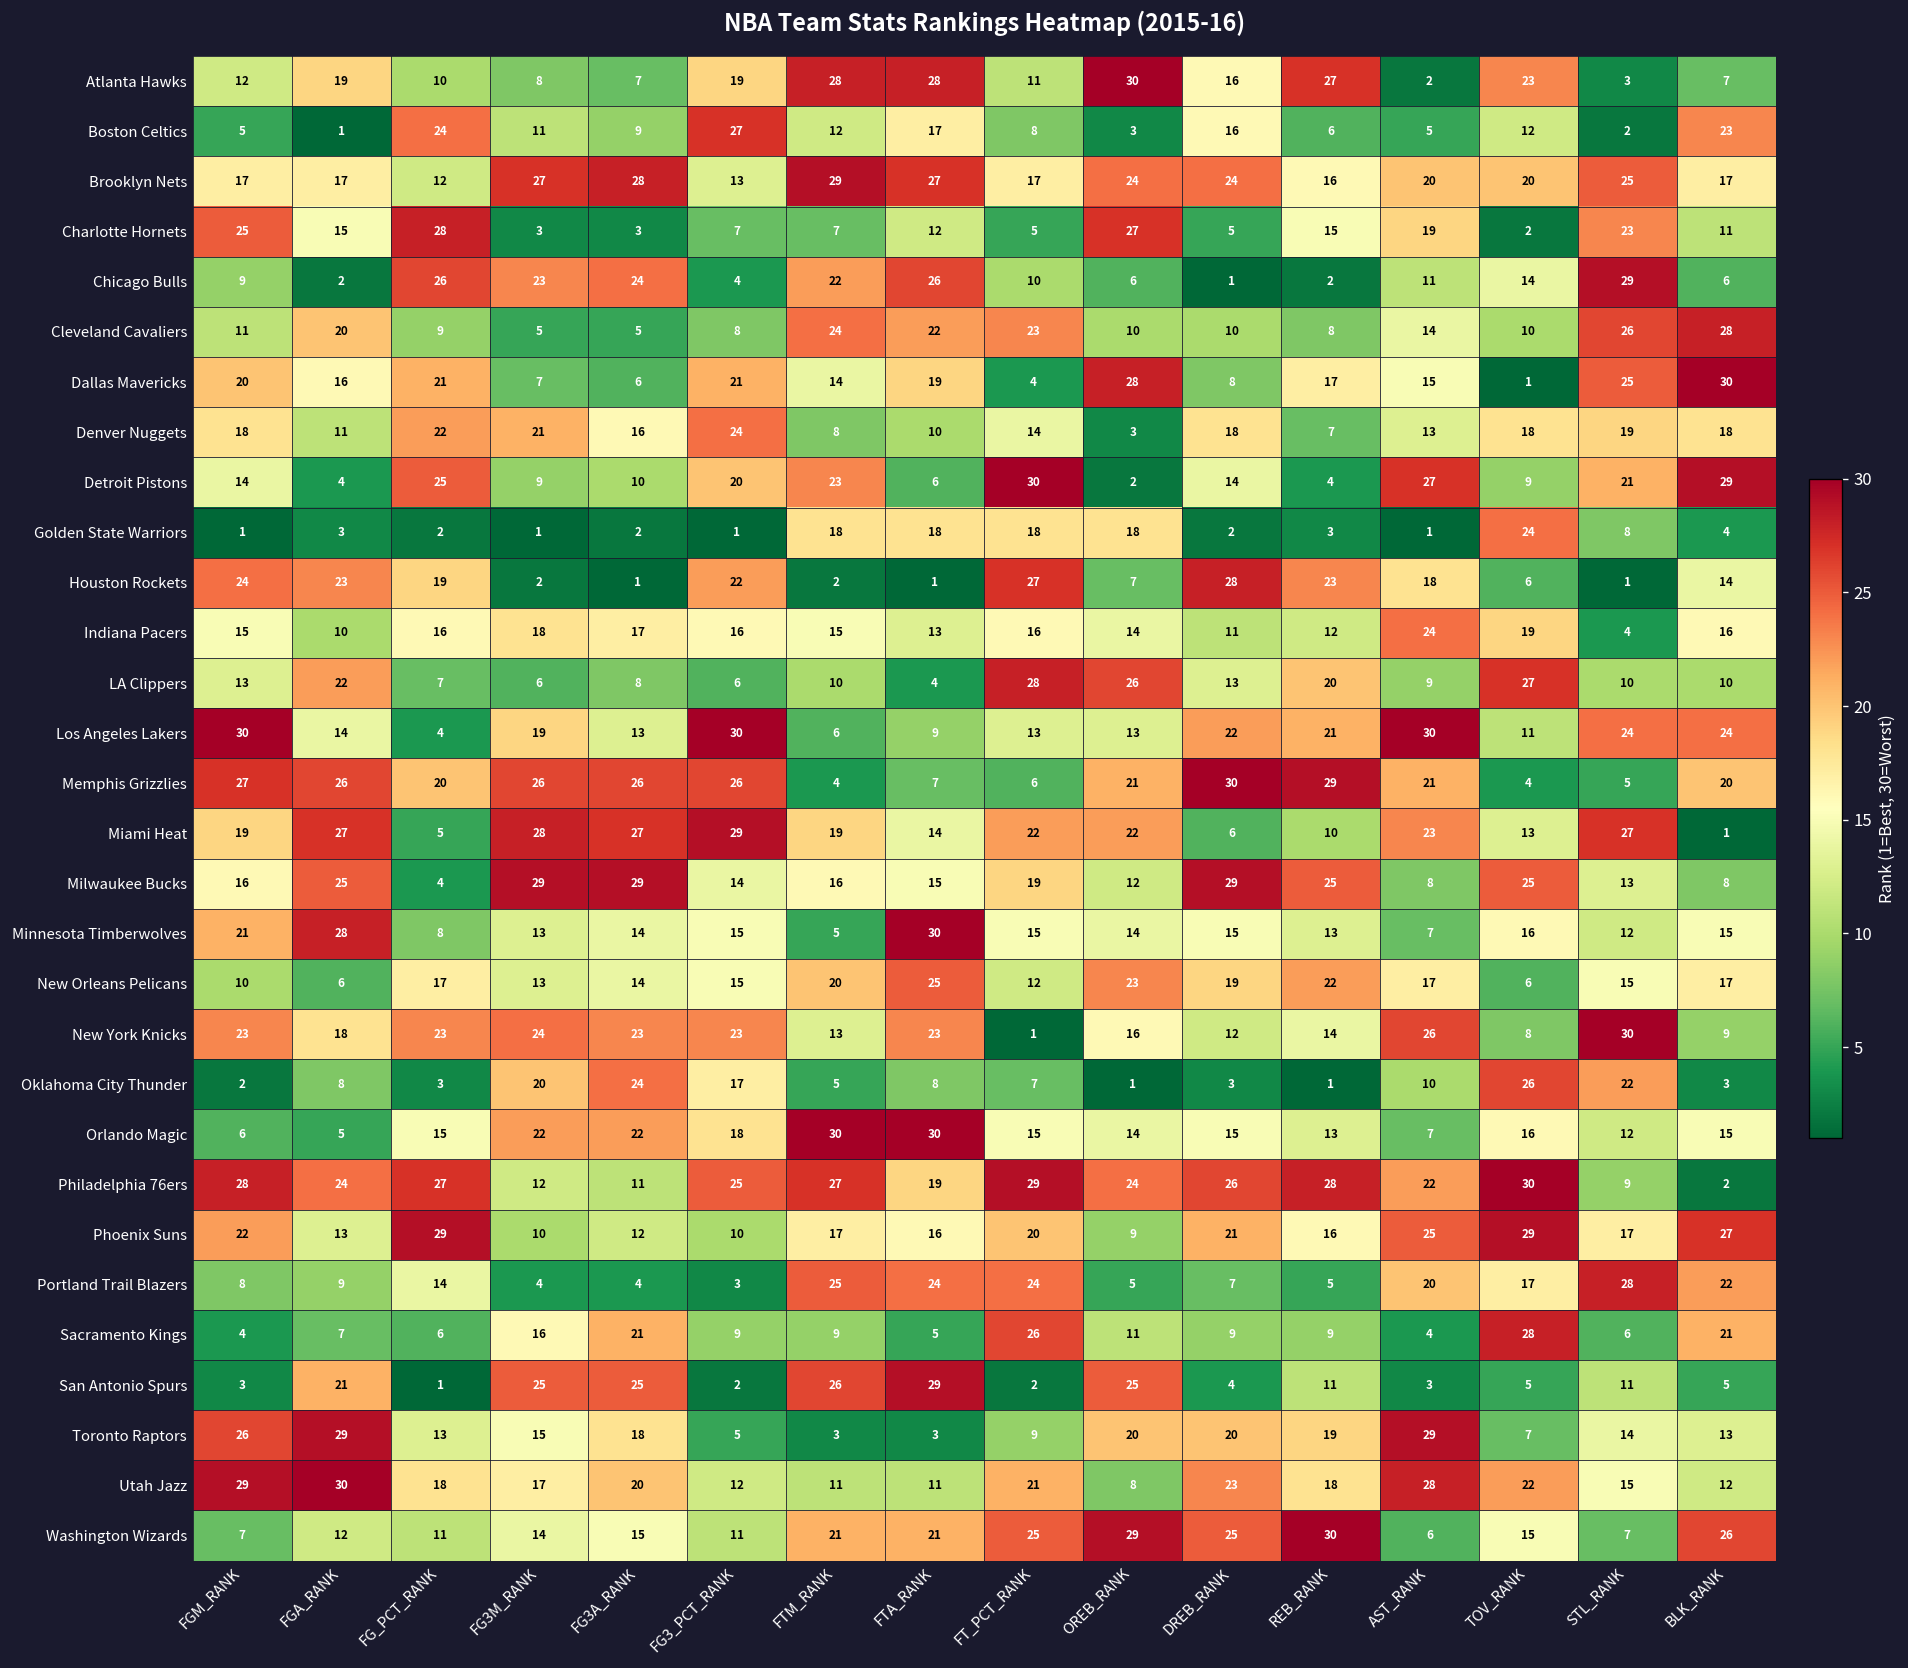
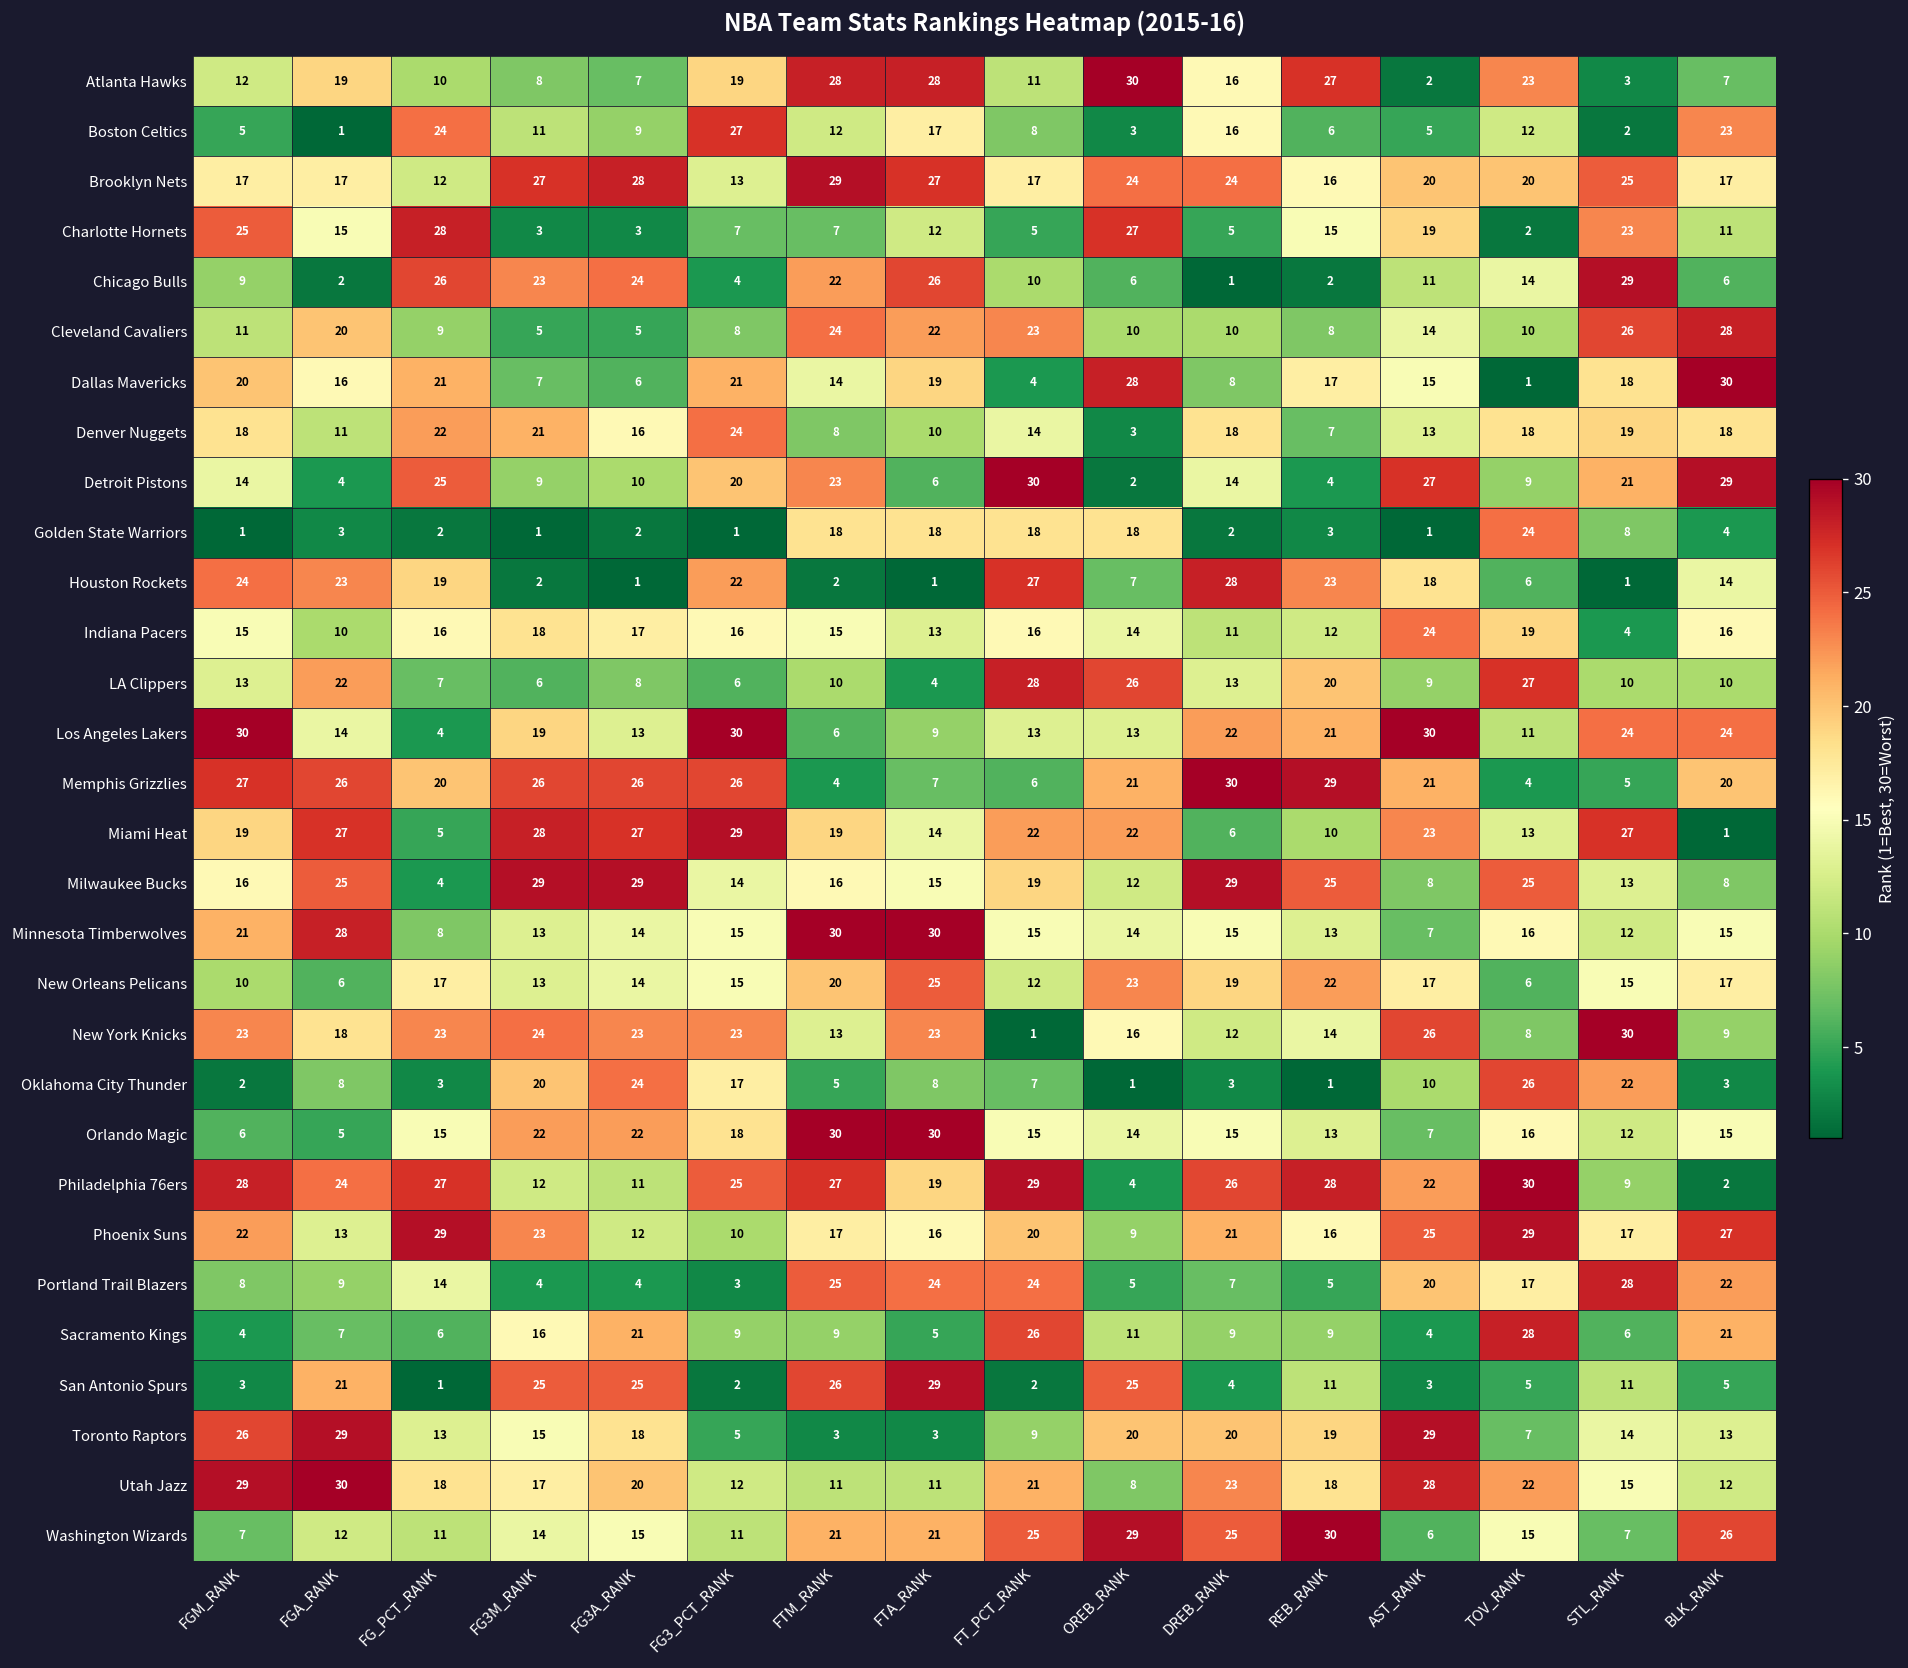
  {
    "Dallas Mavericks": {
      "FGM_RANK": 20,
      "FGA_RANK": 16,
      "FG_PCT_RANK": 21,
      "FG3M_RANK": 7,
      "FG3A_RANK": 6,
      "FG3_PCT_RANK": 21,
      "FTM_RANK": 14,
      "FTA_RANK": 19,
      "FT_PCT_RANK": 4,
      "OREB_RANK": 28,
      "DREB_RANK": 8,
      "REB_RANK": 17,
      "AST_RANK": 15,
      "TOV_RANK": 1,
-     "STL_RANK": 25,
+     "STL_RANK": 18,
      "BLK_RANK": 30
    },
    "Minnesota Timberwolves": {
      "FGM_RANK": 21,
      "FGA_RANK": 28,
      "FG_PCT_RANK": 8,
      "FG3M_RANK": 13,
      "FG3A_RANK": 14,
      "FG3_PCT_RANK": 15,
-     "FTM_RANK": 5,
+     "FTM_RANK": 30,
      "FTA_RANK": 30,
      "FT_PCT_RANK": 15,
      "OREB_RANK": 14,
      "DREB_RANK": 15,
      "REB_RANK": 13,
      "AST_RANK": 7,
      "TOV_RANK": 16,
      "STL_RANK": 12,
      "BLK_RANK": 15
    },
    "Philadelphia 76ers": {
      "FGM_RANK": 28,
      "FGA_RANK": 24,
      "FG_PCT_RANK": 27,
      "FG3M_RANK": 12,
      "FG3A_RANK": 11,
      "FG3_PCT_RANK": 25,
      "FTM_RANK": 27,
      "FTA_RANK": 19,
      "FT_PCT_RANK": 29,
-     "OREB_RANK": 24,
+     "OREB_RANK": 4,
      "DREB_RANK": 26,
      "REB_RANK": 28,
      "AST_RANK": 22,
      "TOV_RANK": 30,
      "STL_RANK": 9,
      "BLK_RANK": 2
    },
    "Phoenix Suns": {
      "FGM_RANK": 22,
      "FGA_RANK": 13,
      "FG_PCT_RANK": 29,
-     "FG3M_RANK": 10,
+     "FG3M_RANK": 23,
      "FG3A_RANK": 12,
      "FG3_PCT_RANK": 10,
      "FTM_RANK": 17,
      "FTA_RANK": 16,
      "FT_PCT_RANK": 20,
      "OREB_RANK": 9,
      "DREB_RANK": 21,
      "REB_RANK": 16,
      "AST_RANK": 25,
      "TOV_RANK": 29,
      "STL_RANK": 17,
      "BLK_RANK": 27
    }
  }
